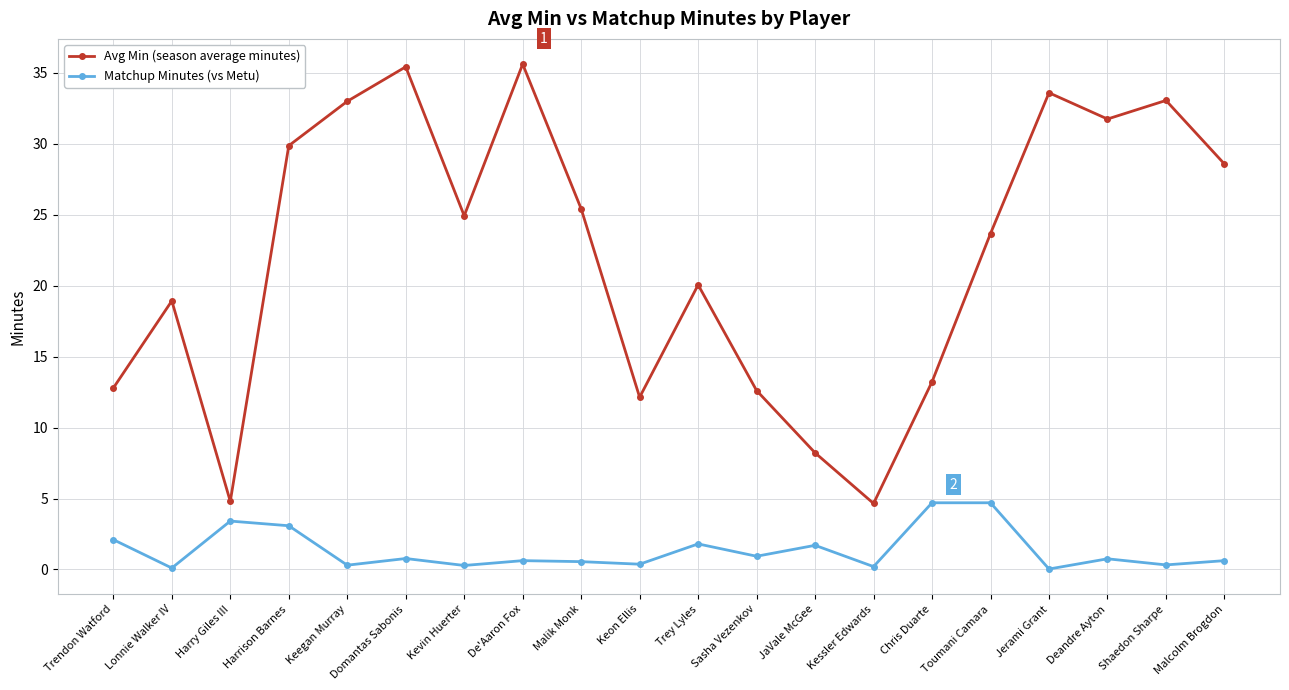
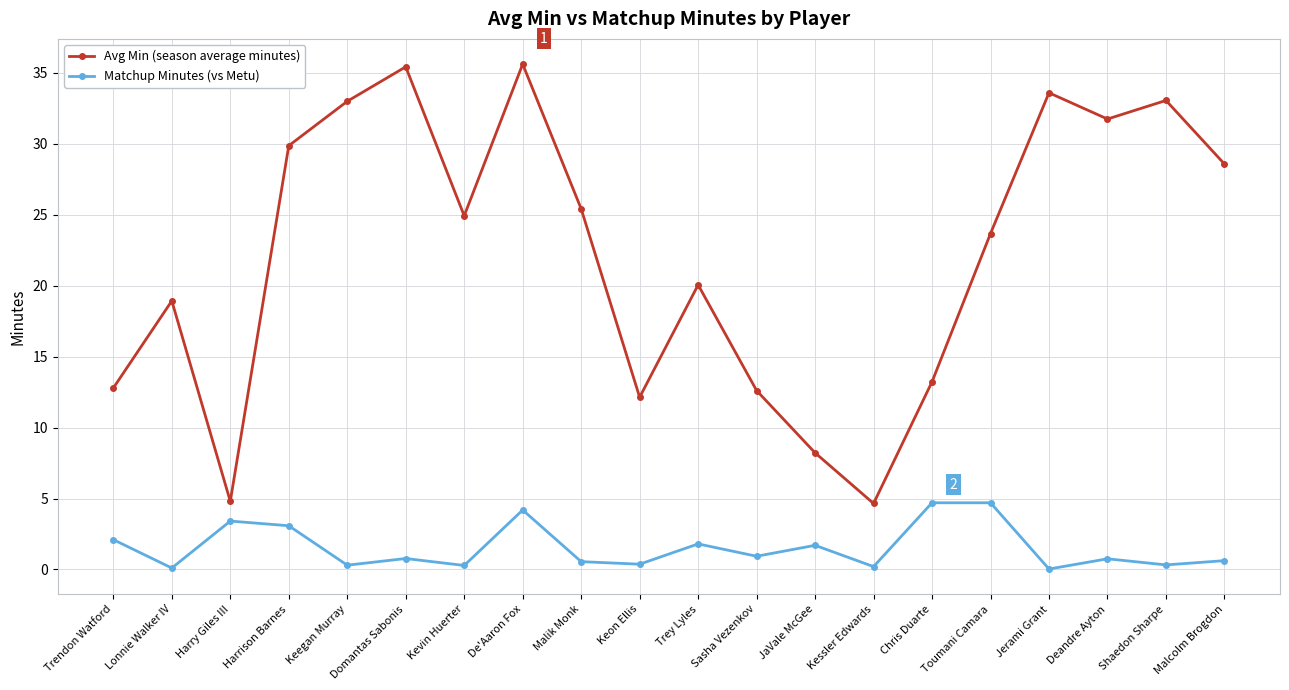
  {
    "Avg Min (season average minutes)": {
      "Trendon Watford": 12.8,
      "Lonnie Walker IV": 18.9,
      "Harry Giles III": 4.8,
      "Harrison Barnes": 29.9,
      "Keegan Murray": 33.0,
      "Domantas Sabonis": 35.4,
      "Kevin Huerter": 24.9,
      "De'Aaron Fox": 35.6,
      "Malik Monk": 25.4,
      "Keon Ellis": 12.1,
      "Trey Lyles": 20.1,
      "Sasha Vezenkov": 12.6,
      "JaVale McGee": 8.2,
      "Kessler Edwards": 4.7,
      "Chris Duarte": 13.2,
      "Toumani Camara": 23.7,
      "Jerami Grant": 33.6,
      "Deandre Ayton": 31.8,
      "Shaedon Sharpe": 33.1,
      "Malcolm Brogdon": 28.6
    },
    "Matchup Minutes (vs Metu)": {
      "Trendon Watford": 2.1,
      "Lonnie Walker IV": 0.1,
      "Harry Giles III": 3.4,
      "Harrison Barnes": 3.1,
      "Keegan Murray": 0.3,
      "Domantas Sabonis": 0.8,
      "Kevin Huerter": 0.3,
-     "De'Aaron Fox": 0.6,
+     "De'Aaron Fox": 4.2,
      "Malik Monk": 0.6,
      "Keon Ellis": 0.4,
      "Trey Lyles": 1.8,
      "Sasha Vezenkov": 0.9,
      "JaVale McGee": 1.7,
      "Kessler Edwards": 0.2,
      "Toumani Camara": 4.7,
      "Jerami Grant": 0.0,
      "Deandre Ayton": 0.8,
      "Shaedon Sharpe": 0.3,
      "Malcolm Brogdon": 0.6
    }
  }
